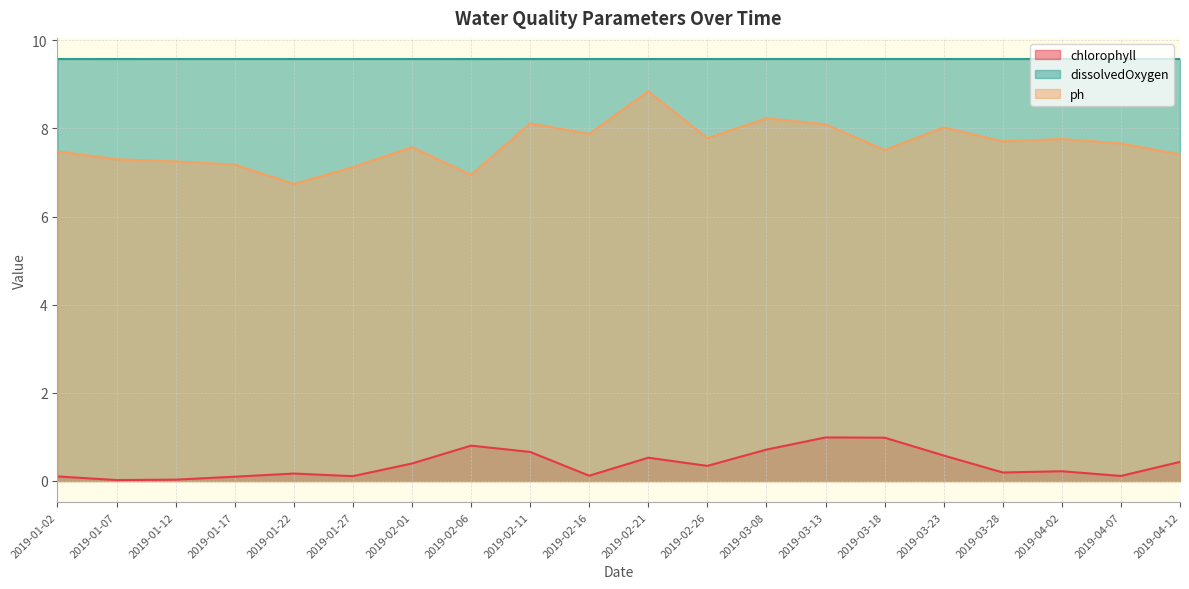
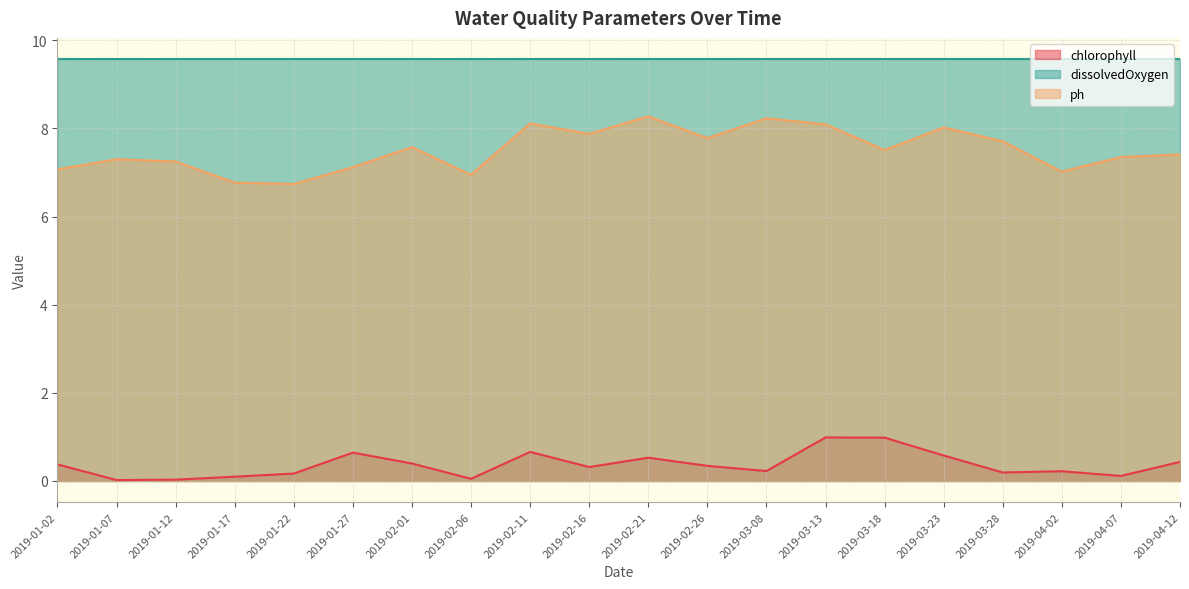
  {
    "chlorophyll": {
-     "2019-01-02": 0.1,
+     "2019-01-02": 0.4,
      "2019-01-07": 0.0,
      "2019-01-12": 0.0,
      "2019-01-17": 0.1,
      "2019-01-22": 0.2,
-     "2019-01-27": 0.1,
+     "2019-01-27": 0.6,
      "2019-02-01": 0.4,
-     "2019-02-06": 0.8,
+     "2019-02-06": 0.0,
      "2019-02-11": 0.7,
-     "2019-02-16": 0.1,
+     "2019-02-16": 0.3,
      "2019-02-21": 0.5,
      "2019-02-26": 0.3,
-     "2019-03-08": 0.7,
+     "2019-03-08": 0.2,
      "2019-03-13": 1.0,
      "2019-03-18": 1.0,
      "2019-03-23": 0.6,
      "2019-03-28": 0.2,
      "2019-04-02": 0.2,
      "2019-04-07": 0.1,
      "2019-04-12": 0.4
    },
    "dissolvedOxygen": {
      "2019-01-02": 9.6,
      "2019-01-07": 9.6,
      "2019-01-12": 9.6,
      "2019-01-17": 9.6,
      "2019-01-22": 9.6,
      "2019-01-27": 9.6,
      "2019-02-01": 9.6,
      "2019-02-06": 9.6,
      "2019-02-11": 9.6,
      "2019-02-16": 9.6,
      "2019-02-21": 9.6,
      "2019-02-26": 9.6,
      "2019-03-08": 9.6,
      "2019-03-13": 9.6,
      "2019-03-18": 9.6,
      "2019-03-23": 9.6,
      "2019-03-28": 9.6,
      "2019-04-12": 9.6
    },
    "ph": {
-     "2019-01-02": 7.5,
+     "2019-01-02": 7.1,
      "2019-01-07": 7.3,
      "2019-01-12": 7.3,
-     "2019-01-17": 7.2,
+     "2019-01-17": 6.8,
      "2019-01-22": 6.7,
      "2019-01-27": 7.1,
      "2019-02-01": 7.6,
      "2019-02-06": 6.9,
      "2019-02-11": 8.1,
      "2019-02-16": 7.9,
-     "2019-02-21": 8.8,
+     "2019-02-21": 8.3,
      "2019-02-26": 7.8,
      "2019-03-08": 8.2,
      "2019-03-13": 8.1,
      "2019-03-18": 7.5,
      "2019-03-23": 8.0,
      "2019-03-28": 7.7,
-     "2019-04-02": 7.8,
-     "2019-04-07": 7.7,
+     "2019-04-02": 7.0,
+     "2019-04-07": 7.4,
      "2019-04-12": 7.4
    }
  }
